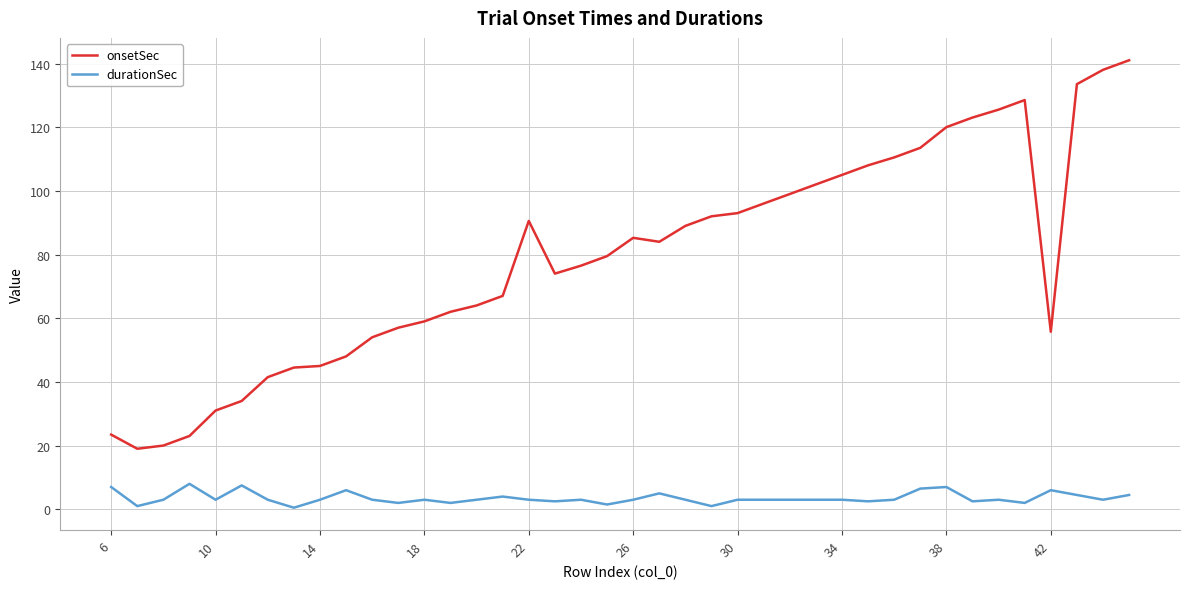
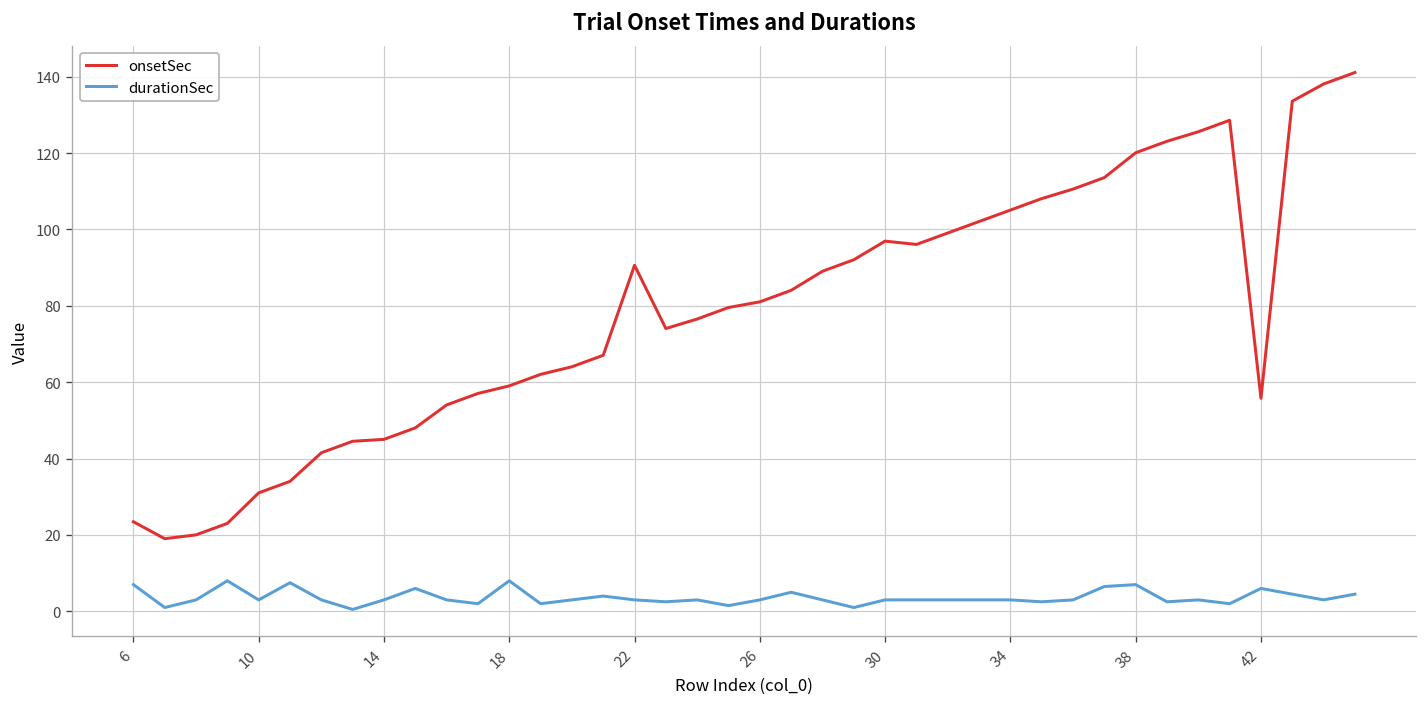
  {
    "onsetSec": {
      "6": 23,
      "10": 31,
      "14": 45,
      "18": 59,
      "22": 91,
-     "26": 85,
-     "30": 93,
+     "26": 81,
+     "30": 97,
      "34": 105,
      "38": 120,
      "42": 56
    },
    "durationSec": {
      "6": 7,
      "10": 3,
      "14": 3,
-     "18": 3,
+     "18": 8,
      "22": 3,
      "26": 3,
      "30": 3,
      "34": 3,
      "38": 7,
      "42": 6
    }
  }
